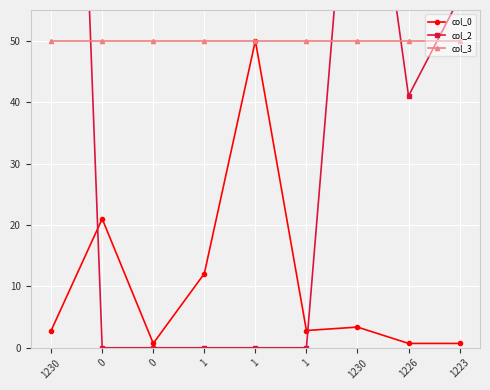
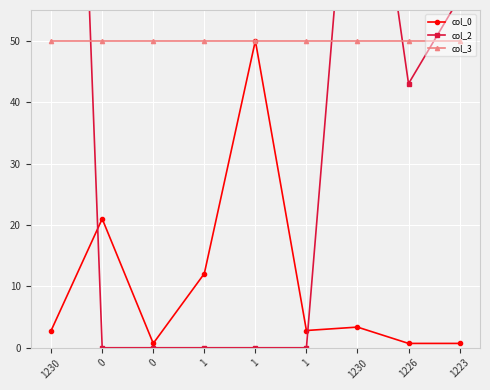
  {
    "col_0": {
      "1226": 1,
      "1223": 1
    },
    "col_2": {
-     "1226": 41
+     "1226": 43
    },
    "col_3": {
      "1226": 50
    }
  }
